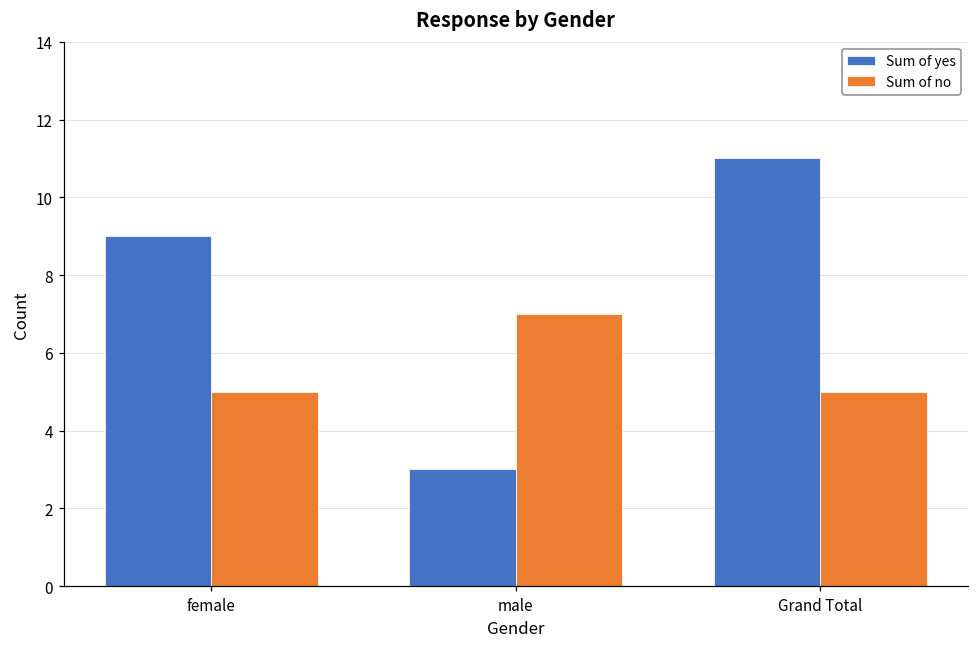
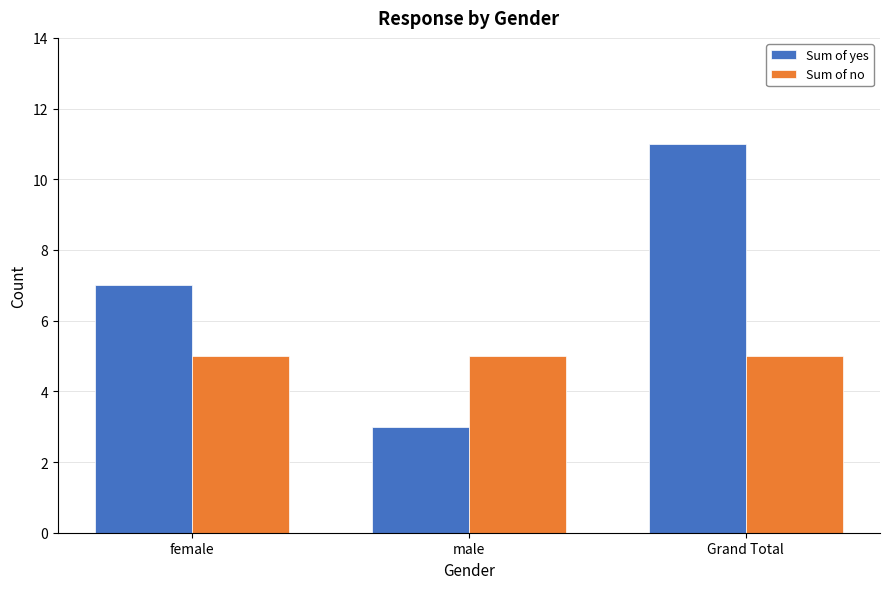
  {
    "Sum of yes": {
-     "female": 9,
+     "female": 7,
      "male": 3,
      "Grand Total": 11
    },
    "Sum of no": {
      "female": 5,
-     "male": 7,
+     "male": 5,
      "Grand Total": 5
    }
  }
